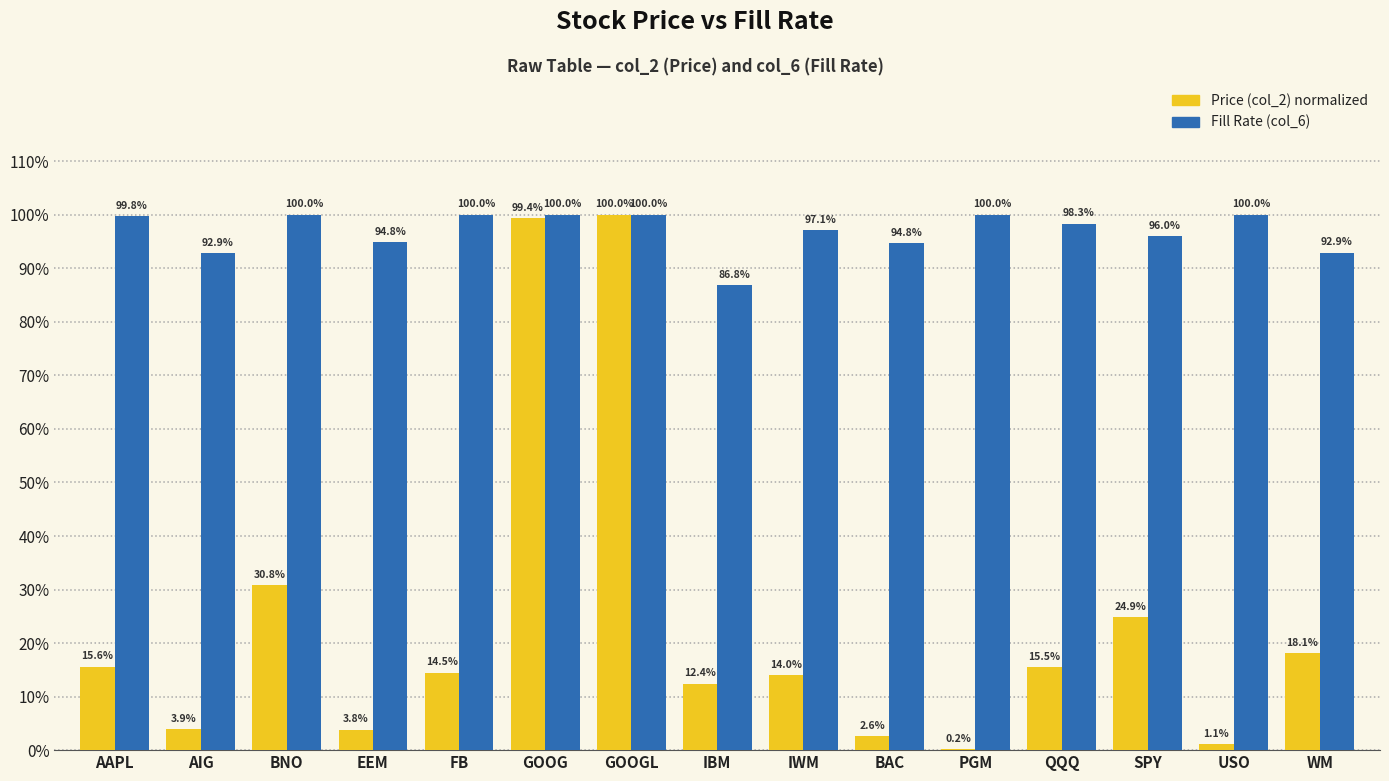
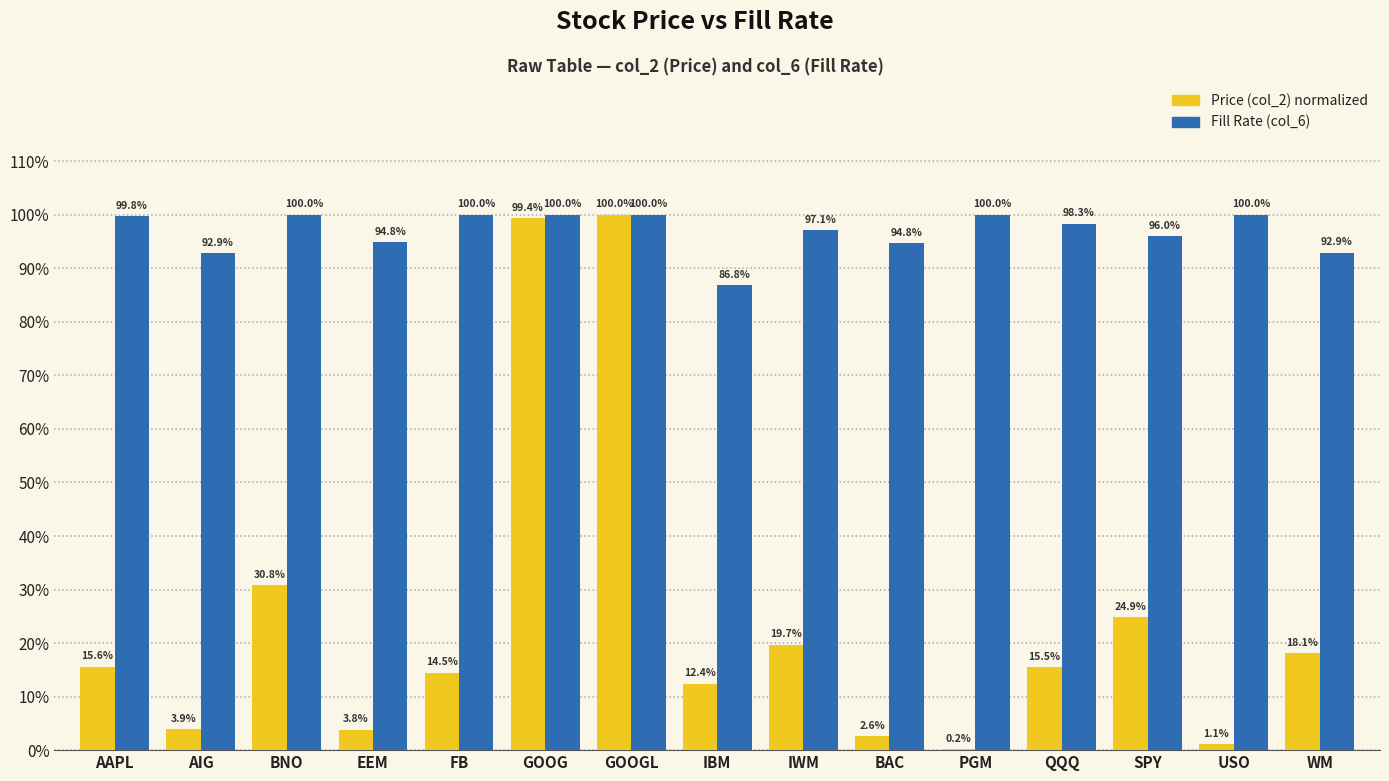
  {
    "Price (col_2) normalized": {
      "AAPL": "15.6%",
      "AIG": "3.9%",
      "BNO": "30.8%",
      "EEM": "3.8%",
      "FB": "14.5%",
      "GOOG": "99.4%",
      "GOOGL": "100.0%",
      "IBM": "12.4%",
-     "IWM": "14.0%",
+     "IWM": "19.7%",
      "BAC": "2.6%",
      "PGM": "0.2%",
      "QQQ": "15.5%",
      "SPY": "24.9%",
      "USO": "1.1%",
      "WM": "18.1%"
    },
    "Fill Rate (col_6)": {
      "AAPL": "99.8%",
      "AIG": "92.9%",
      "BNO": "100.0%",
      "EEM": "94.8%",
      "FB": "100.0%",
      "GOOG": "100.0%",
      "GOOGL": "100.0%",
      "IBM": "86.8%",
      "IWM": "97.1%",
      "BAC": "94.8%",
      "PGM": "100.0%",
      "QQQ": "98.3%",
      "SPY": "96.0%",
      "USO": "100.0%",
      "WM": "92.9%"
    }
  }
